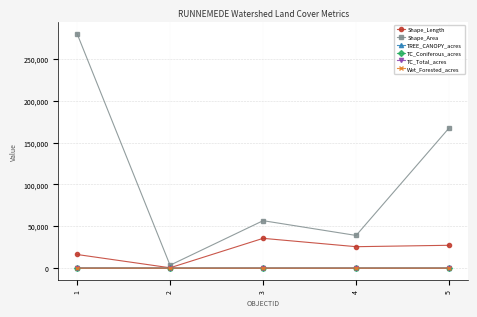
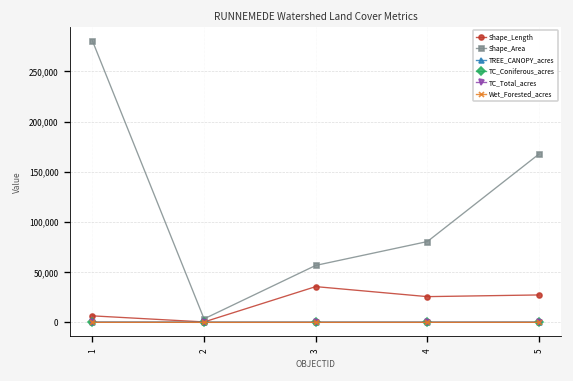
  {
    "Shape_Length": {
-     "1": "20,000",
+     "1": "10,000",
      "3": "40,000",
      "4": "30,000",
      "5": "30,000"
    },
    "Shape_Area": {
      "1": "280,000",
      "2": "0",
      "3": "60,000",
-     "4": "40,000",
+     "4": "80,000",
      "5": "170,000"
    },
    "Wet_Forested_acres": {
      "1": "0",
      "3": "0",
      "4": "0",
      "5": "0"
    }
  }
